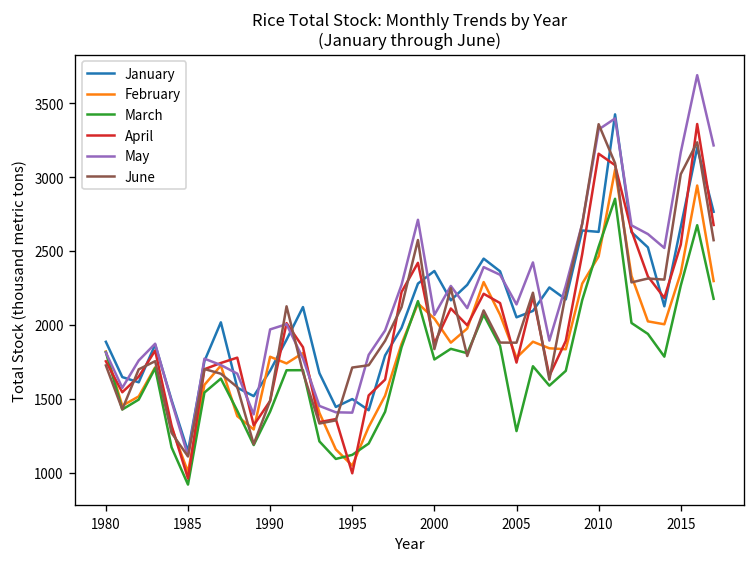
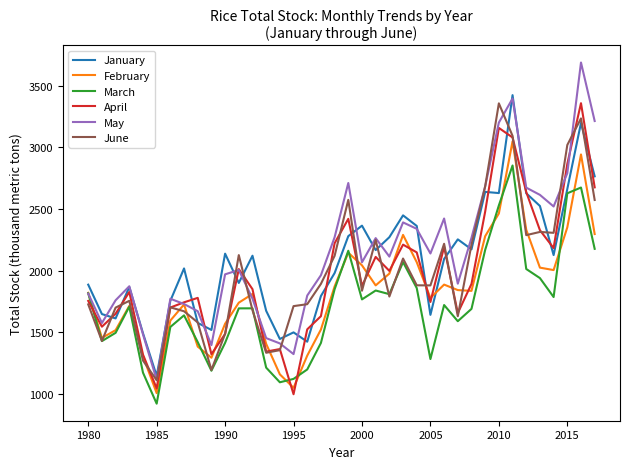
  {
    "January": {
      "1980": 1890,
      "1985": 1140,
-     "1990": 1690,
+     "1990": 2140,
      "1995": 1500,
      "2000": 2360,
-     "2005": 2050,
+     "2005": 1640,
      "2010": 2630,
      "2015": 2660
    },
    "February": {
      "1985": 1000,
-     "1990": 1780,
+     "1990": 1570,
      "1995": 1050,
      "2000": 2040,
      "2005": 1780,
      "2010": 2460,
      "2015": 2350
    },
    "March": {
      "1985": 920,
      "1990": 1410,
      "1995": 1120,
      "2000": 1770,
      "2005": 1280,
      "2010": 2530,
-     "2015": 2270
+     "2015": 2630
    },
    "April": {
      "1980": 1750,
-     "1985": 960,
+     "1985": 1040,
      "1995": 1000,
      "2000": 1870,
      "2005": 1740,
      "2010": 3160,
-     "2015": 2540
+     "2015": 2870
    },
    "May": {
      "1990": 1970,
-     "1995": 1410,
+     "1995": 1320,
      "2000": 2070,
      "2005": 2140,
-     "2010": 3320,
-     "2015": 3170
+     "2010": 3200,
+     "2015": 2790
    },
    "June": {
      "1980": 1730,
      "1995": 1710,
      "2000": 1840,
      "2005": 1880,
      "2010": 3360,
      "2015": 3020
    }
  }
